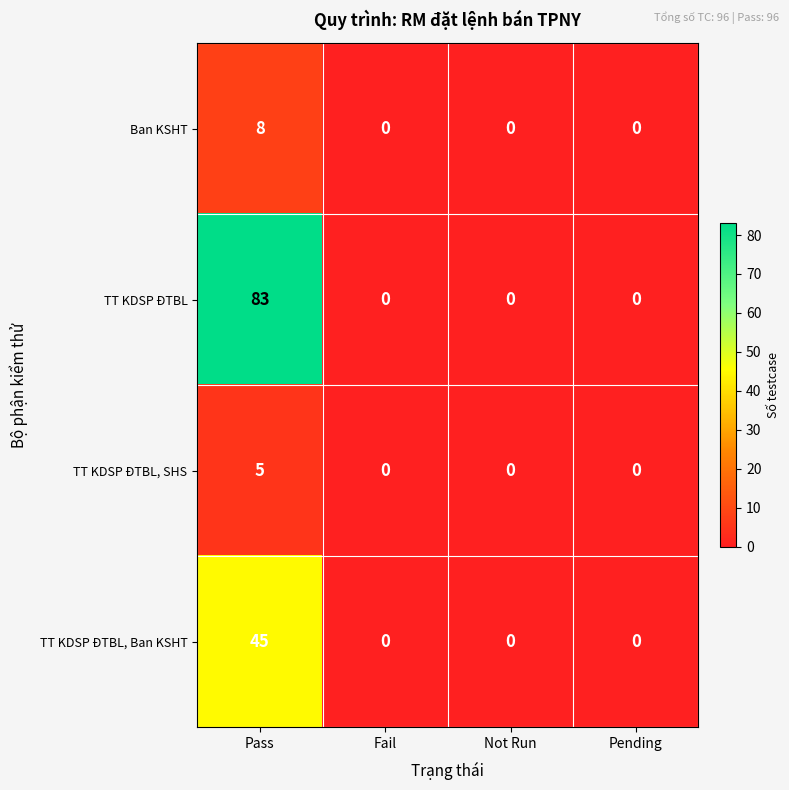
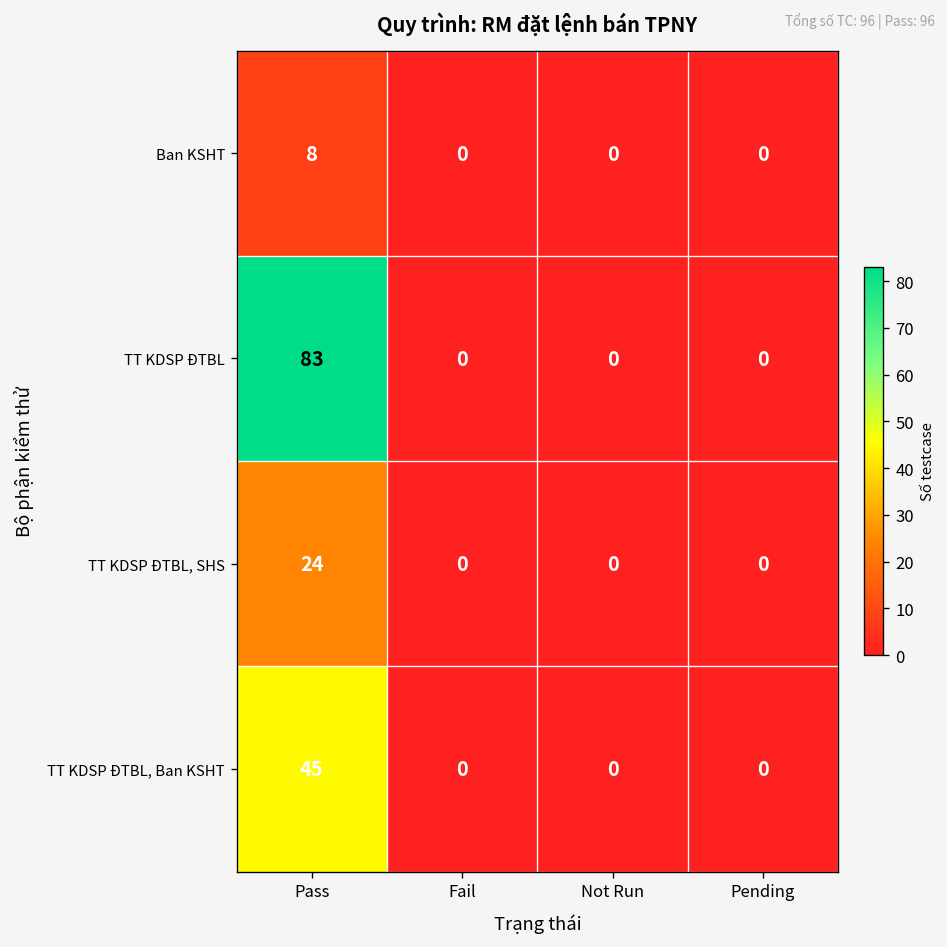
  {
    "Ban KSHT": {
      "Pass": 8,
      "Fail": 0,
      "Not Run": 0,
      "Pending": 0
    },
    "TT KDSP ĐTBL": {
      "Pass": 83,
      "Fail": 0,
      "Not Run": 0,
      "Pending": 0
    },
    "TT KDSP ĐTBL, SHS": {
-     "Pass": 5,
+     "Pass": 24,
      "Fail": 0,
      "Not Run": 0,
      "Pending": 0
    },
    "TT KDSP ĐTBL, Ban KSHT": {
      "Pass": 45,
      "Fail": 0,
      "Not Run": 0,
      "Pending": 0
    }
  }
